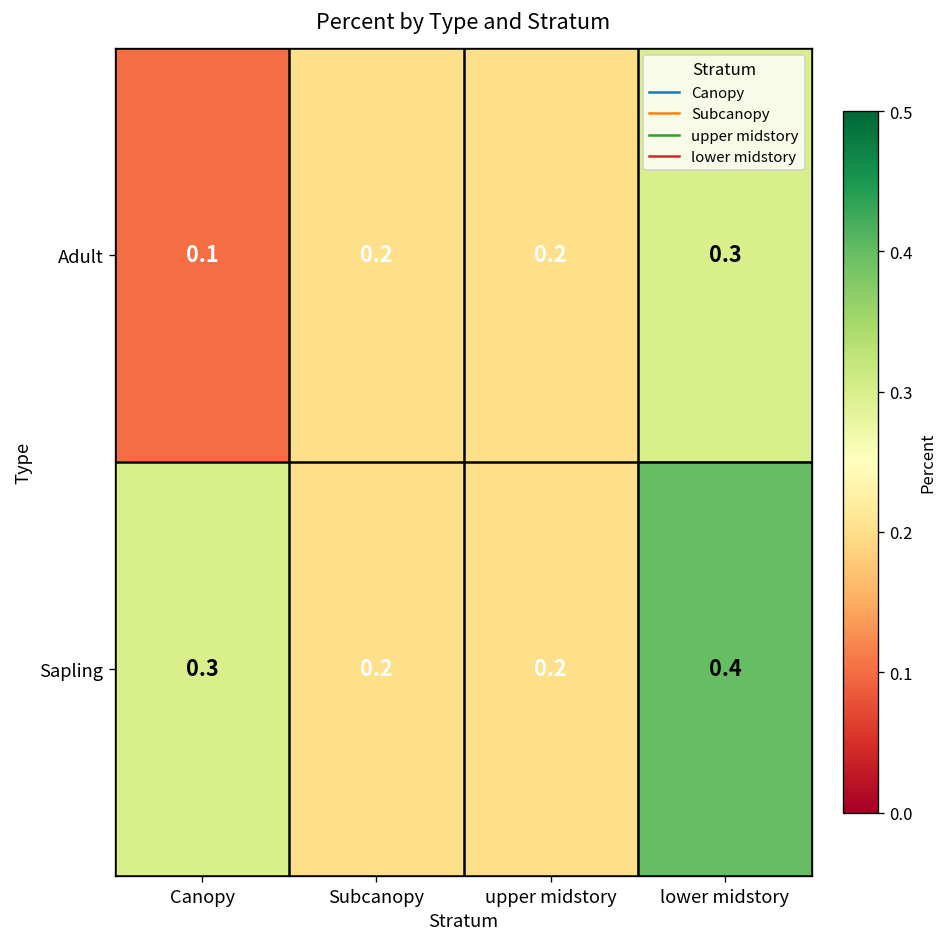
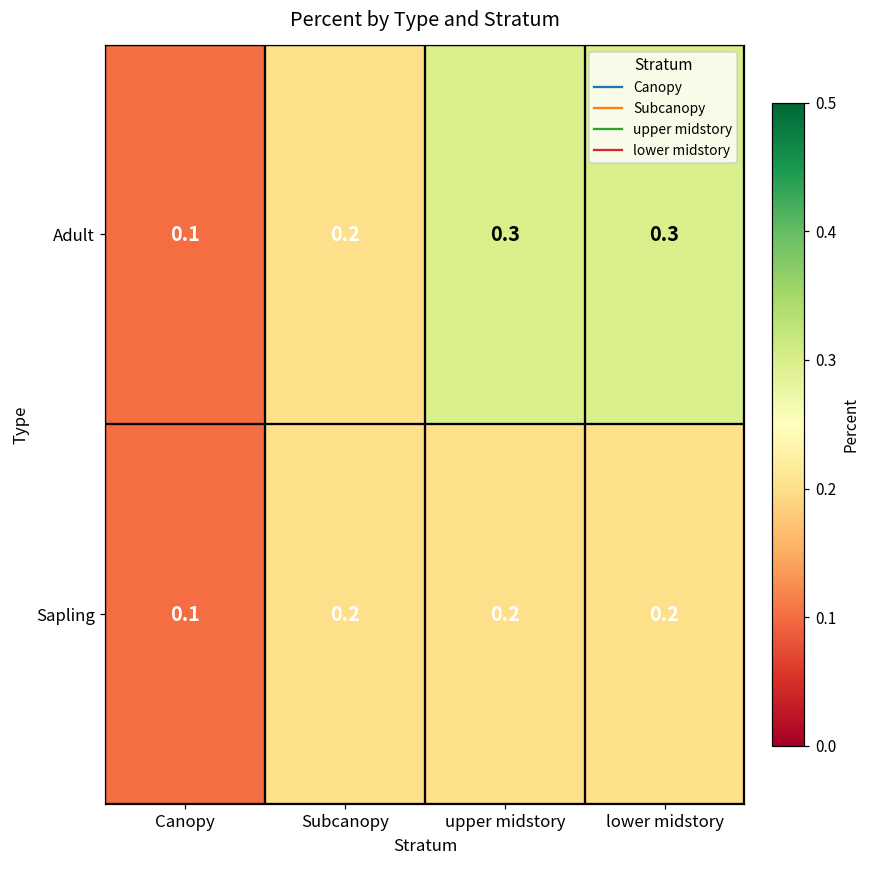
  {
    "Adult": {
      "Canopy": 0.1,
      "Subcanopy": 0.2,
-     "upper midstory": 0.2,
+     "upper midstory": 0.3,
      "lower midstory": 0.3
    },
    "Sapling": {
-     "Canopy": 0.3,
+     "Canopy": 0.1,
      "Subcanopy": 0.2,
      "upper midstory": 0.2,
-     "lower midstory": 0.4
+     "lower midstory": 0.2
    }
  }
